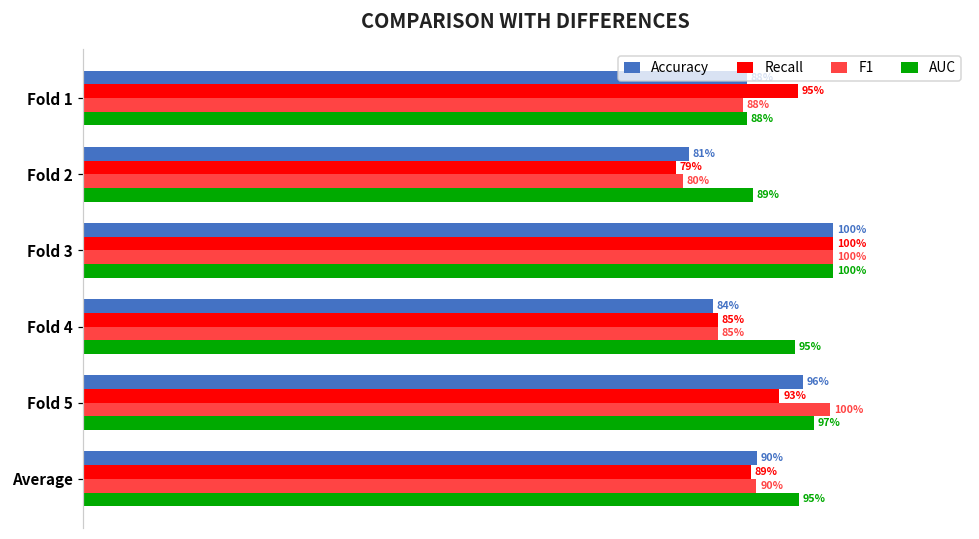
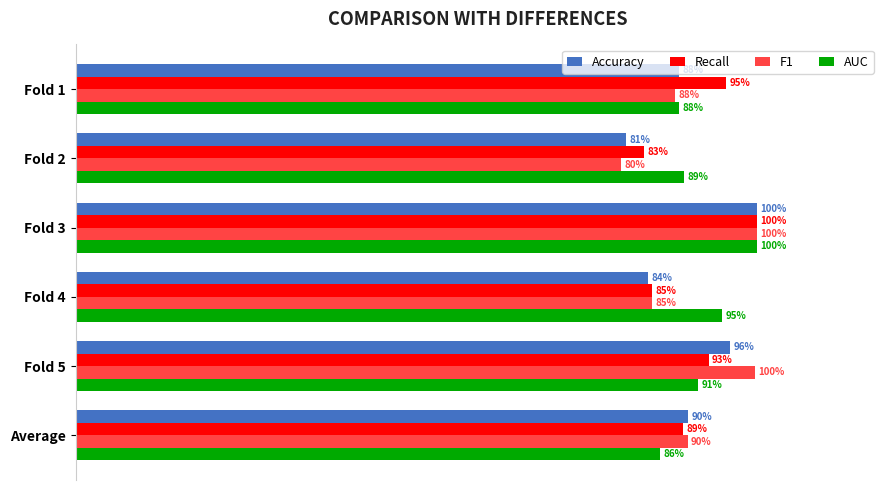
  {
    "Accuracy": {
      "Fold 2": "81%",
      "Fold 3": "100%",
      "Fold 4": "84%",
      "Fold 5": "96%",
      "Average": "90%"
    },
    "Recall": {
      "Fold 1": "95%",
-     "Fold 2": "79%",
+     "Fold 2": "83%",
      "Fold 3": "100%",
      "Fold 4": "85%",
      "Fold 5": "93%",
      "Average": "89%"
    },
    "F1": {
      "Fold 1": "88%",
      "Fold 2": "80%",
      "Fold 3": "100%",
      "Fold 4": "85%",
      "Fold 5": "100%",
      "Average": "90%"
    },
    "AUC": {
      "Fold 1": "88%",
      "Fold 2": "89%",
      "Fold 3": "100%",
      "Fold 4": "95%",
-     "Fold 5": "97%",
-     "Average": "95%"
+     "Fold 5": "91%",
+     "Average": "86%"
    }
  }
